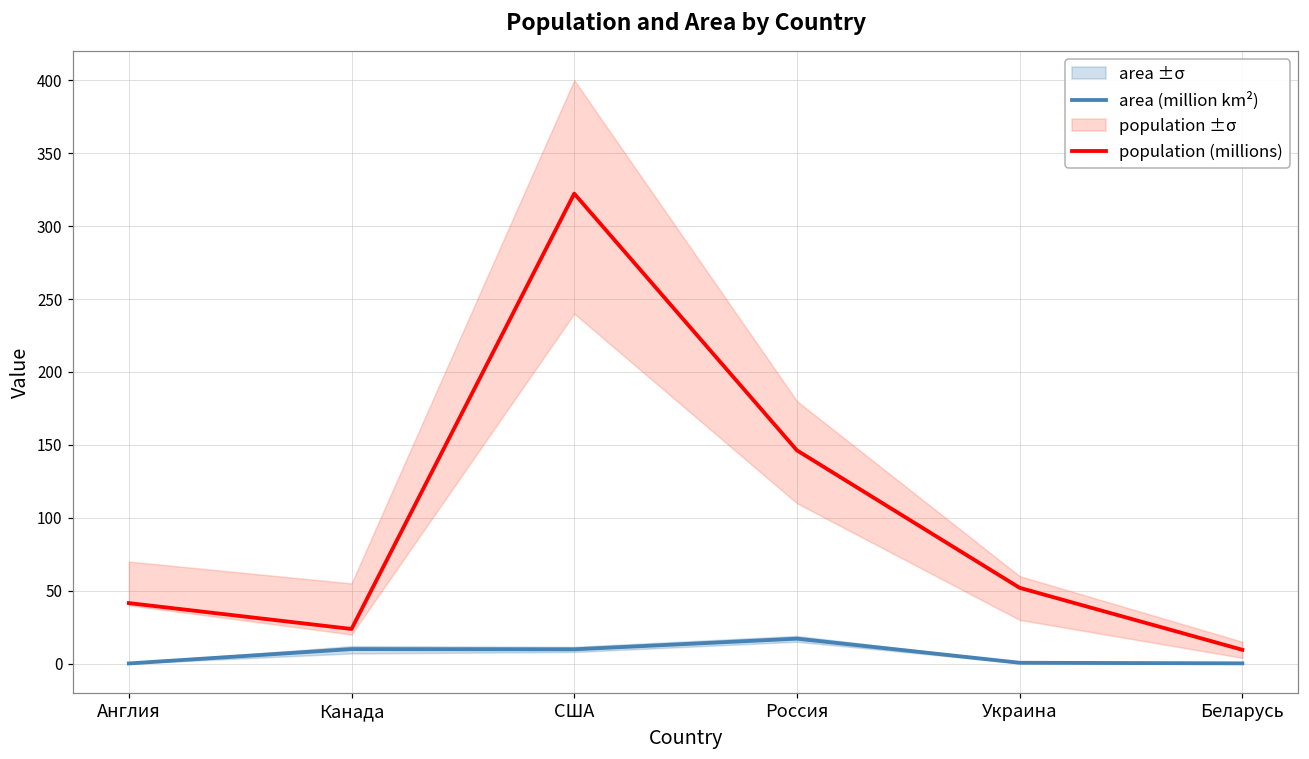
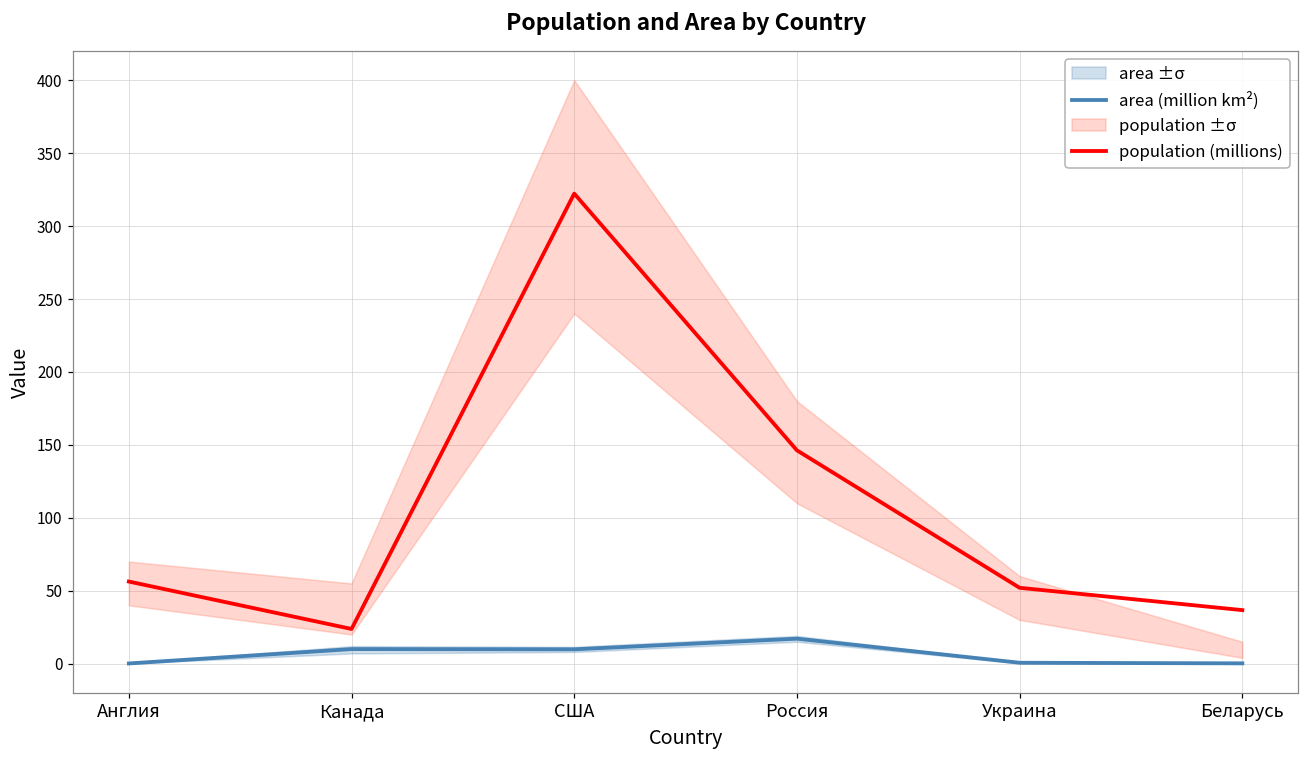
  {
    "population (millions)": {
-     "Англия": 42,
+     "Англия": 56,
      "Канада": 24,
      "США": 322,
      "Россия": 146,
      "Украина": 52,
-     "Беларусь": 10
+     "Беларусь": 37
    }
  }
